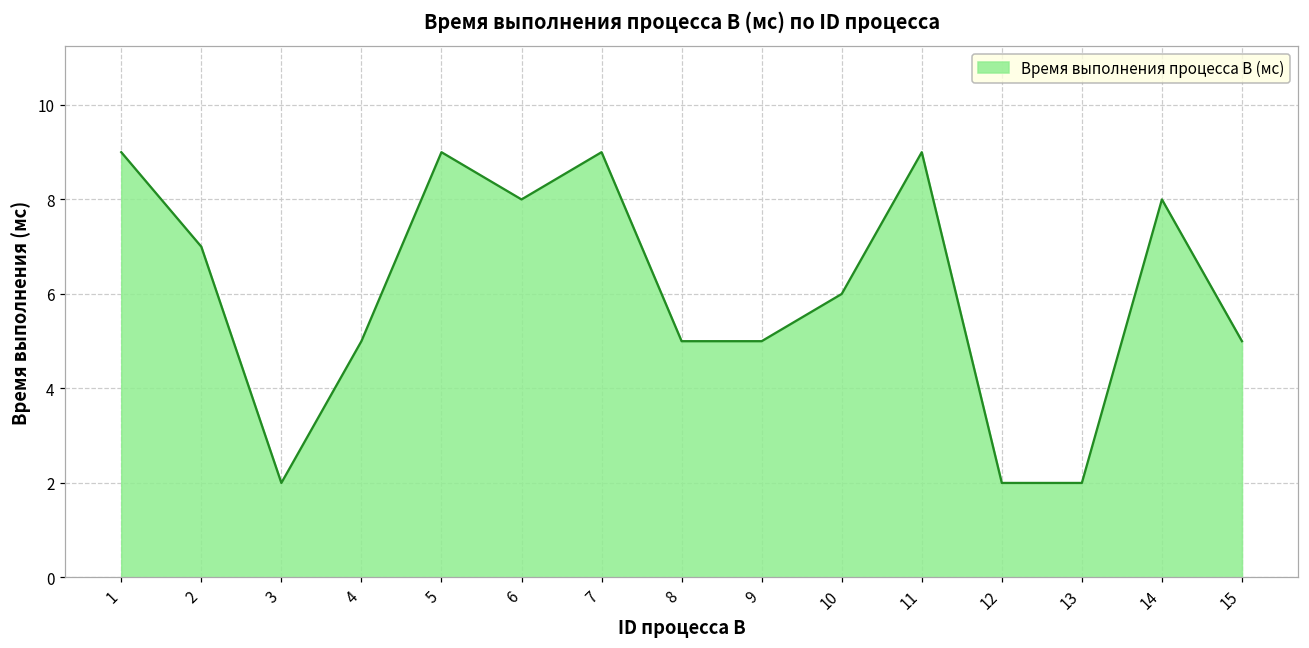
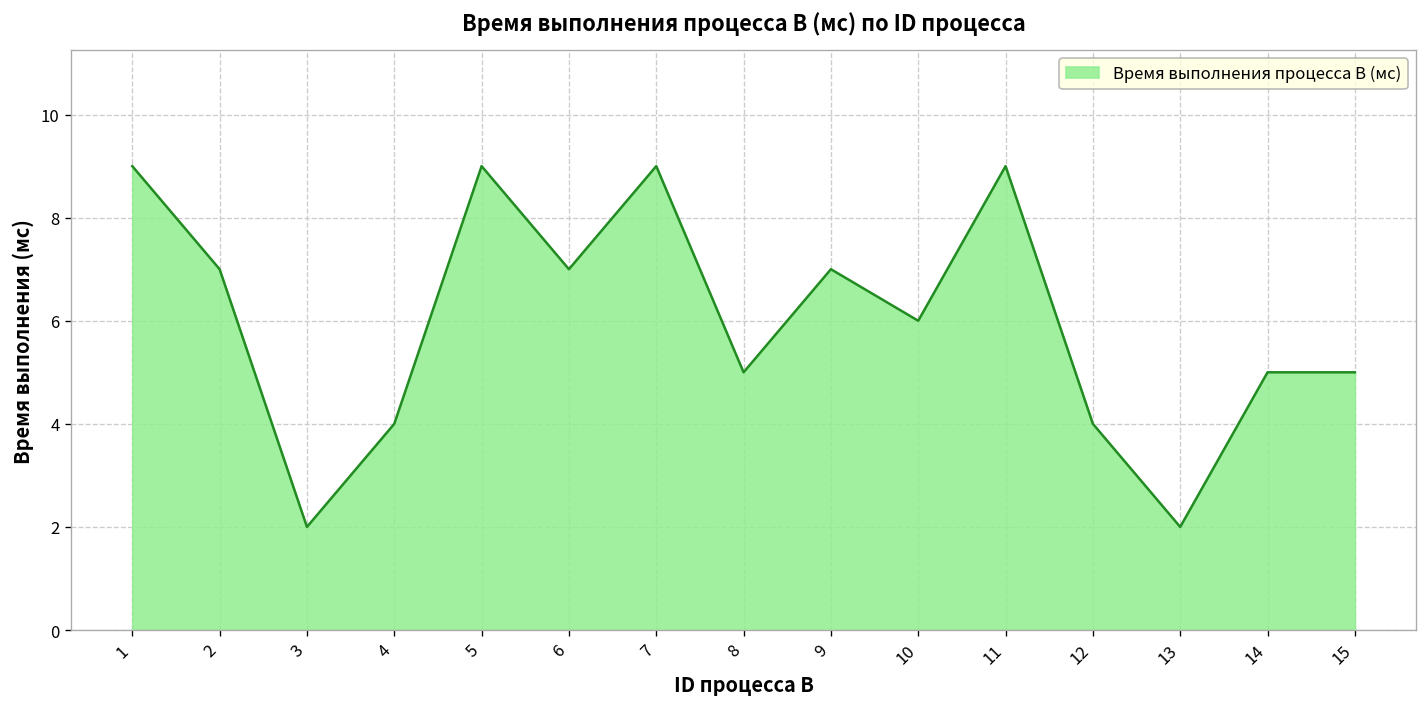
  {
    "1": 9,
    "2": 7,
    "3": 2,
-   "4": 5,
+   "4": 4,
    "5": 9,
-   "6": 8,
+   "6": 7,
    "7": 9,
    "8": 5,
-   "9": 5,
+   "9": 7,
    "10": 6,
    "11": 9,
-   "12": 2,
+   "12": 4,
    "13": 2,
-   "14": 8,
+   "14": 5,
    "15": 5
  }
